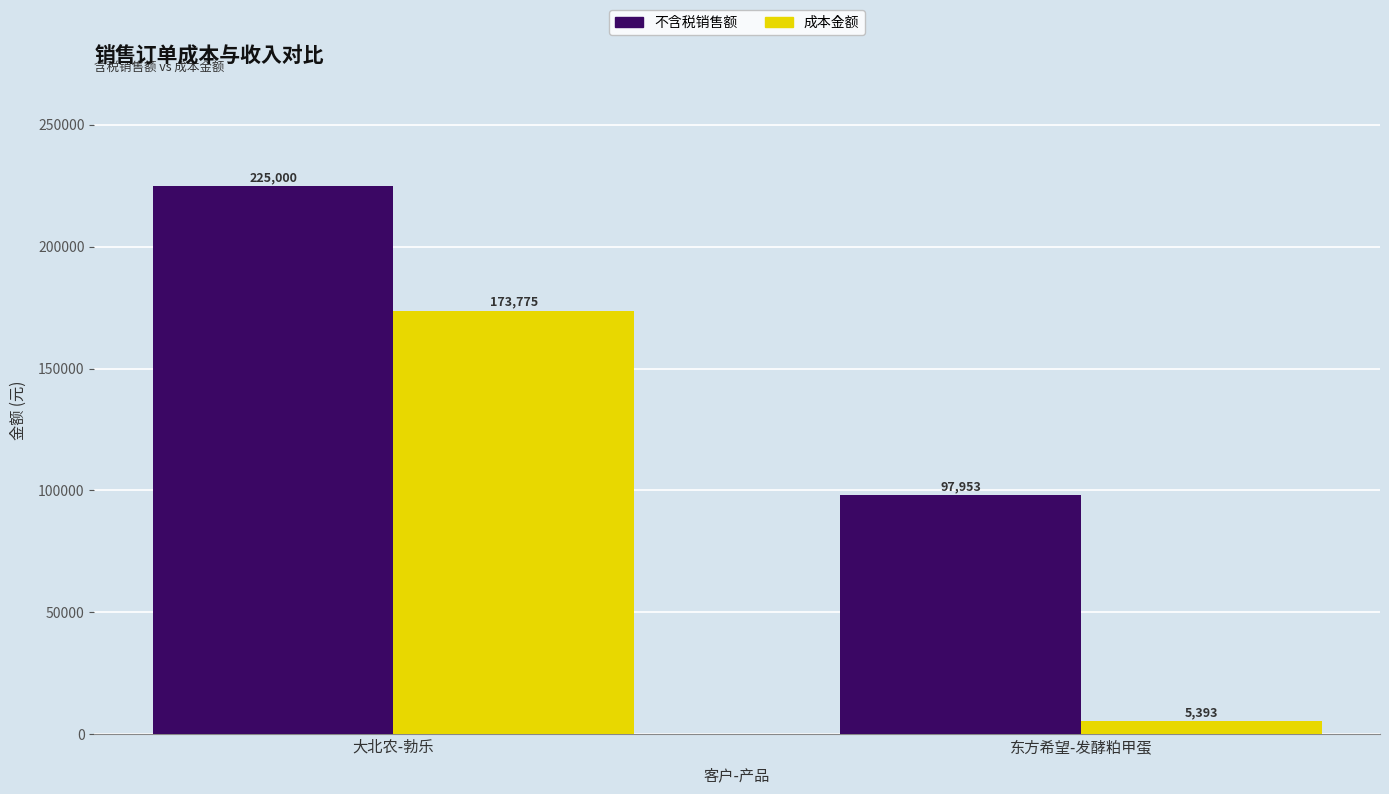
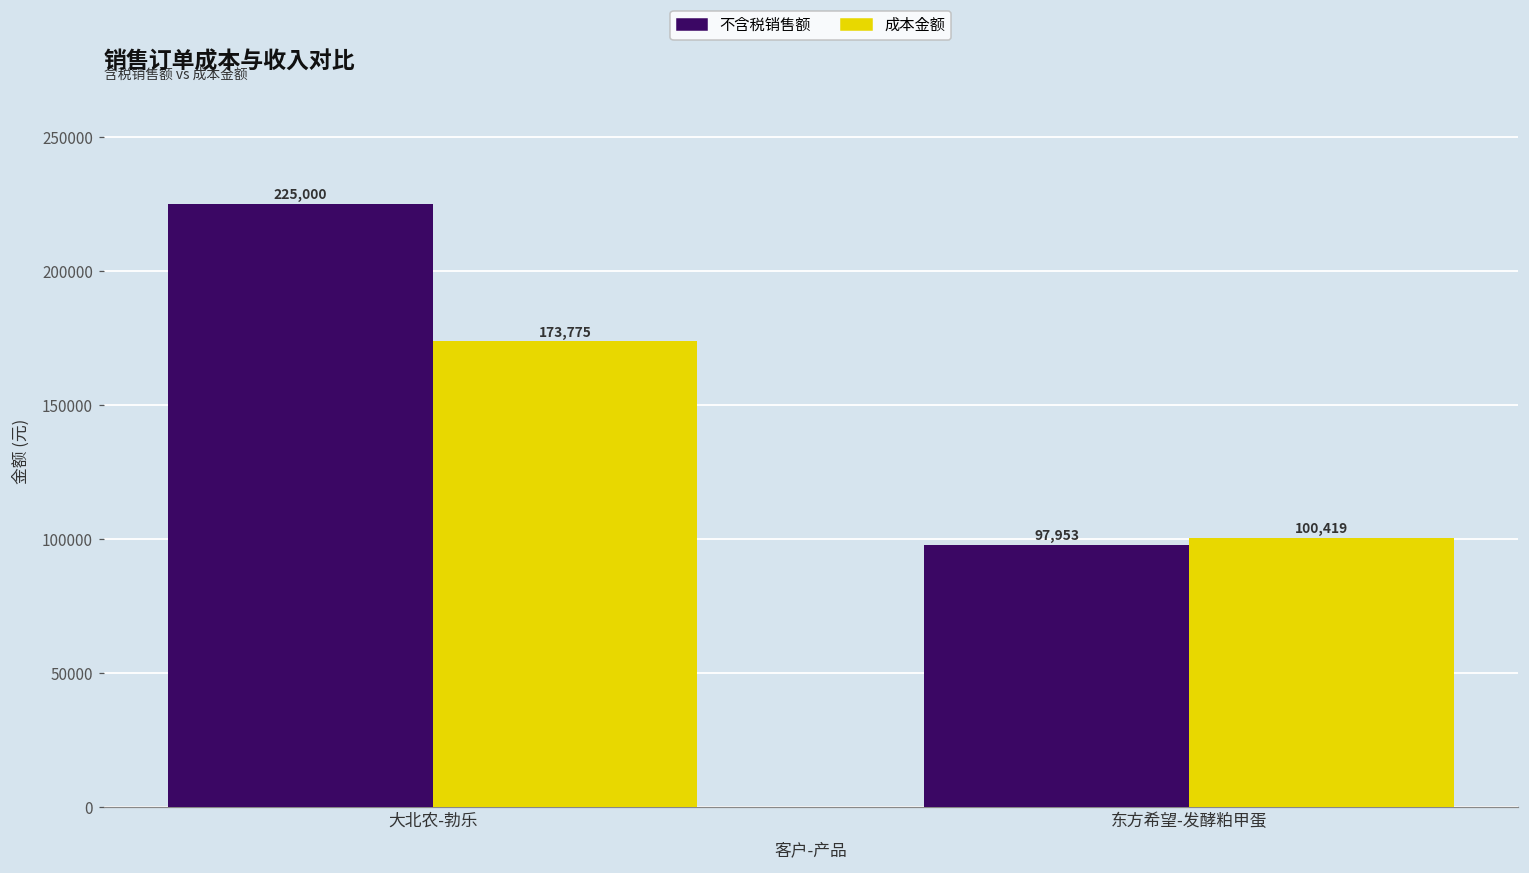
  {
    "不含税销售额": {
      "大北农-勃乐": "225,000",
      "东方希望-发酵粕甲蛋": "97,953"
    },
    "成本金额": {
      "大北农-勃乐": "173,775",
-     "东方希望-发酵粕甲蛋": "5,393"
+     "东方希望-发酵粕甲蛋": "100,419"
    }
  }
